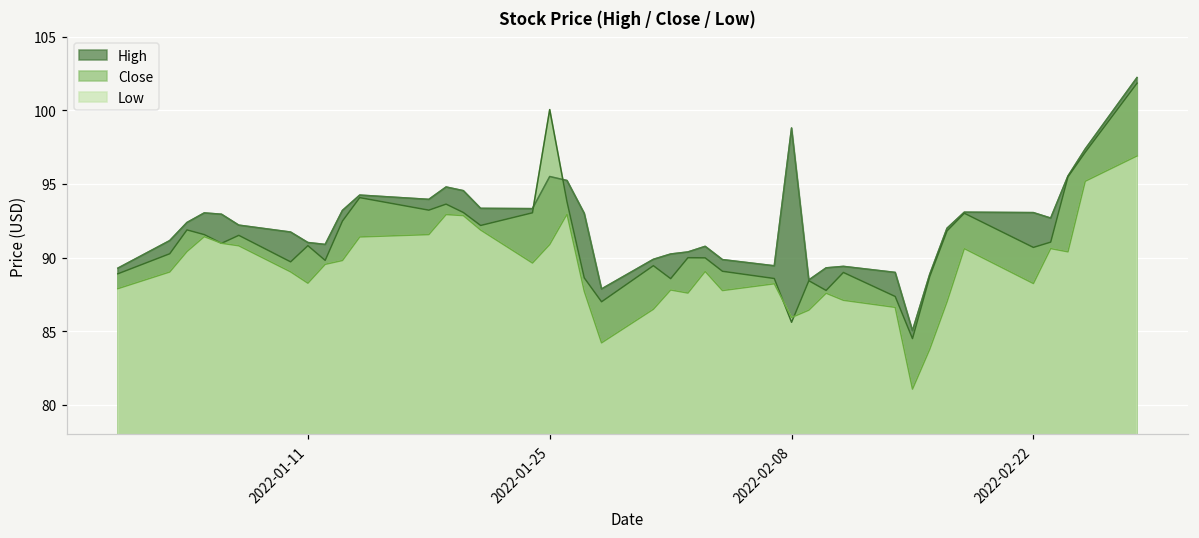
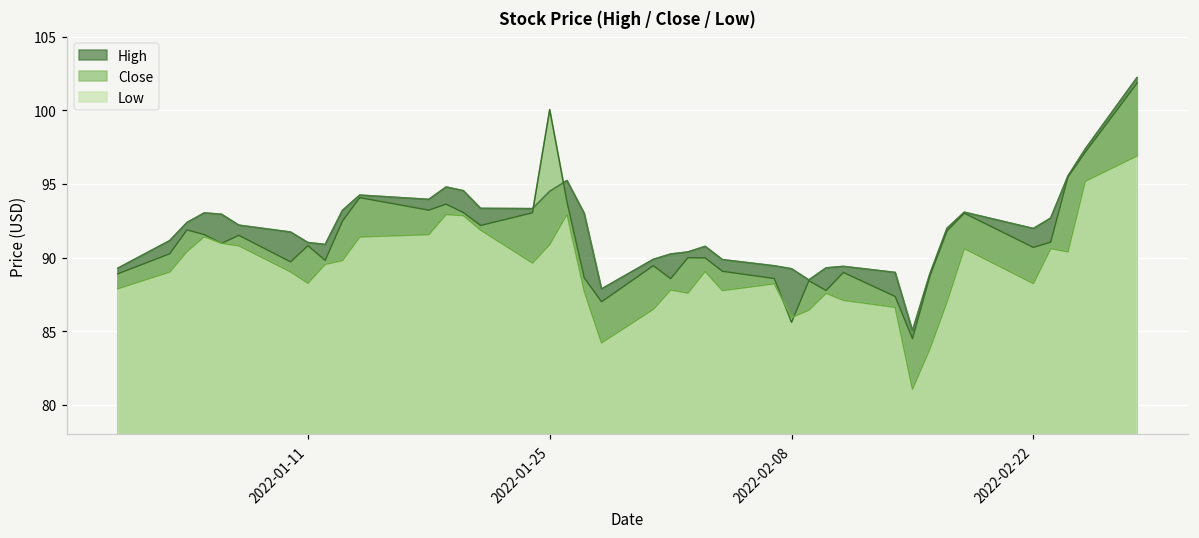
  {
    "High": {
      "2022-01-11": 91.0,
-     "2022-01-25": 95.5,
-     "2022-02-08": 98.8,
-     "2022-02-22": 93.1
+     "2022-01-25": 94.5,
+     "2022-02-08": 89.2,
+     "2022-02-22": 92.0
    },
    "Close": {
      "2022-01-11": 90.8,
      "2022-01-25": 100.0,
      "2022-02-08": 85.6,
      "2022-02-22": 90.7
    },
    "Low": {
      "2022-01-11": 88.3,
      "2022-01-25": 90.9,
      "2022-02-08": 85.9,
      "2022-02-22": 88.2
    }
  }
